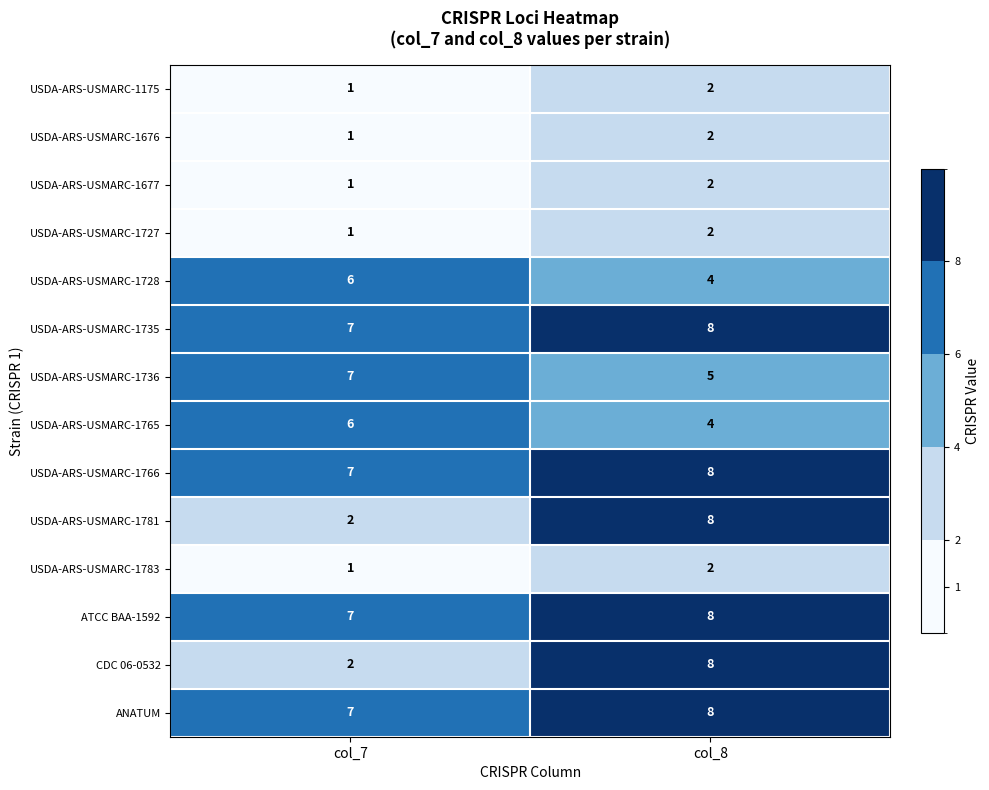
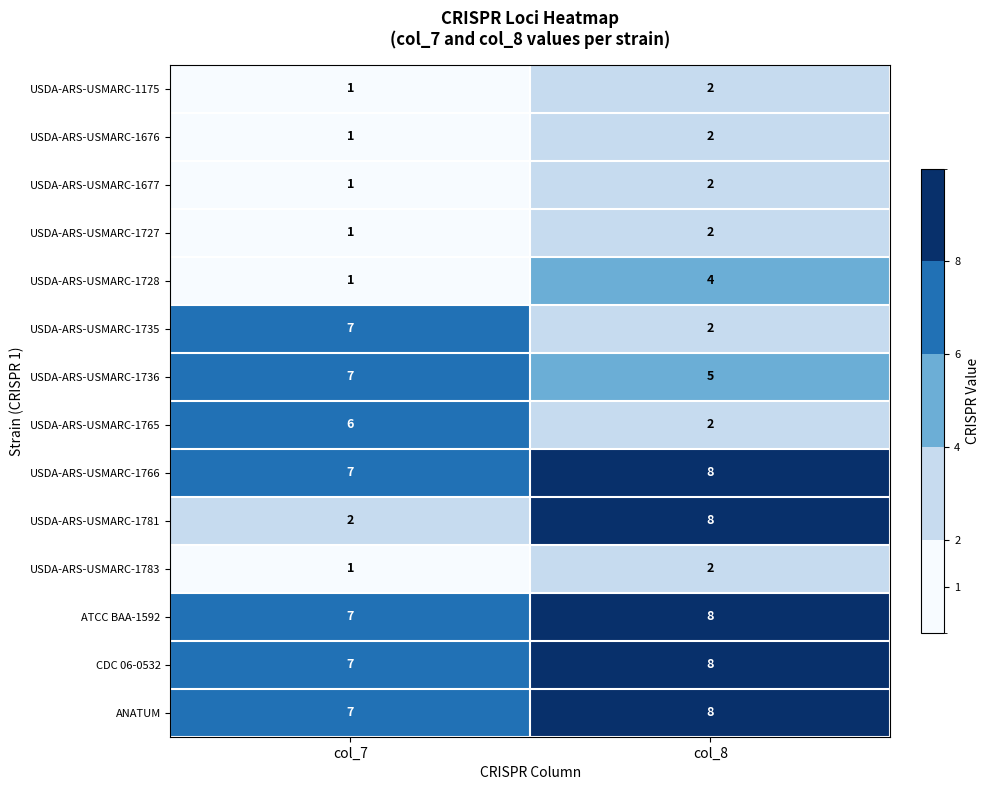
  {
    "USDA-ARS-USMARC-1175": {
      "col_7": 1,
      "col_8": 2
    },
    "USDA-ARS-USMARC-1676": {
      "col_7": 1,
      "col_8": 2
    },
    "USDA-ARS-USMARC-1677": {
      "col_7": 1,
      "col_8": 2
    },
    "USDA-ARS-USMARC-1727": {
      "col_7": 1,
      "col_8": 2
    },
    "USDA-ARS-USMARC-1728": {
-     "col_7": 6,
+     "col_7": 1,
      "col_8": 4
    },
    "USDA-ARS-USMARC-1735": {
      "col_7": 7,
-     "col_8": 8
+     "col_8": 2
    },
    "USDA-ARS-USMARC-1736": {
      "col_7": 7,
      "col_8": 5
    },
    "USDA-ARS-USMARC-1765": {
      "col_7": 6,
-     "col_8": 4
+     "col_8": 2
    },
    "USDA-ARS-USMARC-1766": {
      "col_7": 7,
      "col_8": 8
    },
    "USDA-ARS-USMARC-1781": {
      "col_7": 2,
      "col_8": 8
    },
    "USDA-ARS-USMARC-1783": {
      "col_7": 1,
      "col_8": 2
    },
    "ATCC BAA-1592": {
      "col_7": 7,
      "col_8": 8
    },
    "CDC 06-0532": {
-     "col_7": 2,
+     "col_7": 7,
      "col_8": 8
    },
    "ANATUM": {
      "col_7": 7,
      "col_8": 8
    }
  }
